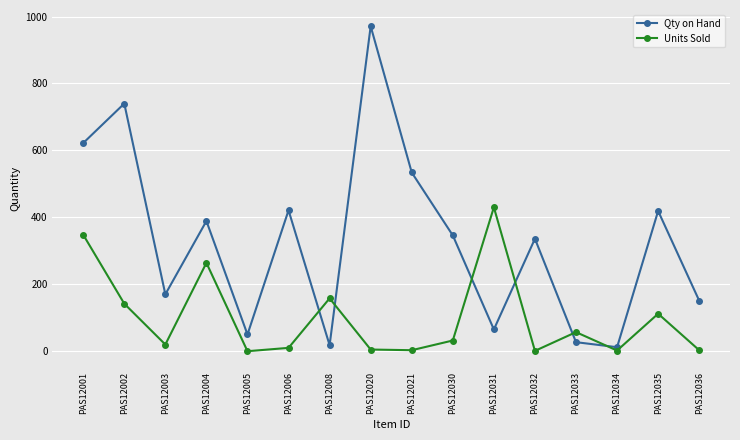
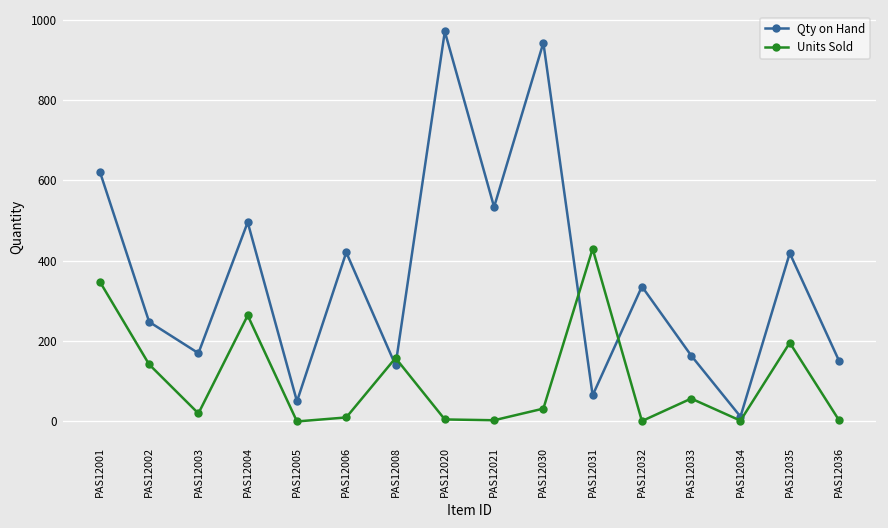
  {
    "Qty on Hand": {
      "PAS12001": 620,
-     "PAS12002": 740,
+     "PAS12002": 250,
      "PAS12003": 170,
-     "PAS12004": 390,
+     "PAS12004": 500,
      "PAS12005": 50,
      "PAS12006": 420,
-     "PAS12008": 20,
+     "PAS12008": 140,
      "PAS12020": 970,
      "PAS12021": 530,
-     "PAS12030": 350,
+     "PAS12030": 940,
      "PAS12031": 70,
      "PAS12032": 340,
-     "PAS12033": 30,
+     "PAS12033": 160,
      "PAS12034": 10,
      "PAS12035": 420,
      "PAS12036": 150
    },
    "Units Sold": {
      "PAS12001": 350,
      "PAS12002": 140,
      "PAS12003": 20,
      "PAS12004": 260,
      "PAS12005": 0,
      "PAS12006": 10,
      "PAS12008": 160,
      "PAS12020": 10,
      "PAS12021": 0,
      "PAS12030": 30,
      "PAS12031": 430,
      "PAS12032": 0,
      "PAS12033": 60,
      "PAS12034": 0,
-     "PAS12035": 110,
+     "PAS12035": 200,
      "PAS12036": 0
    }
  }
